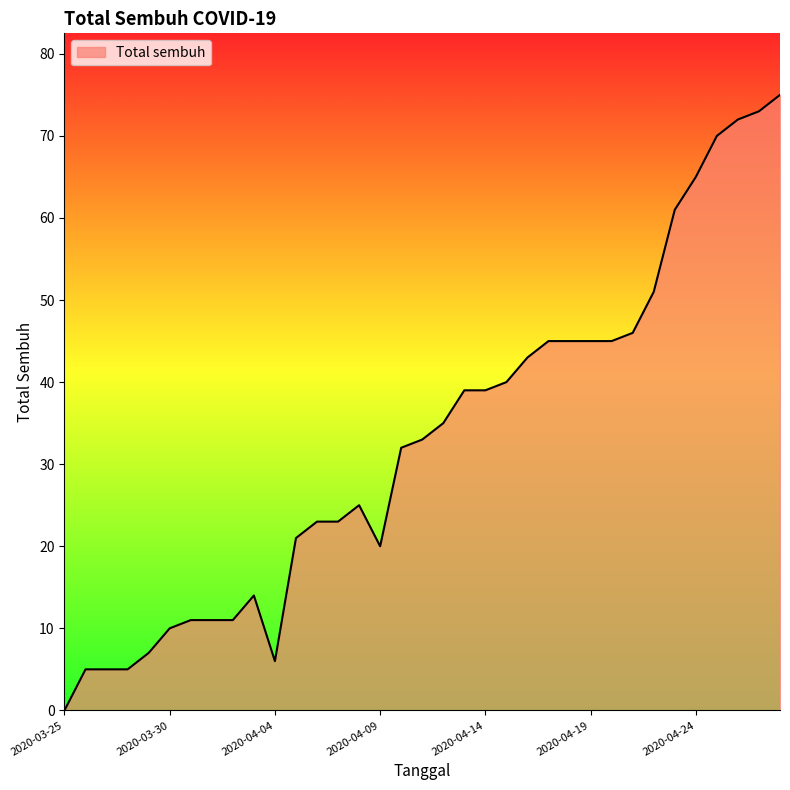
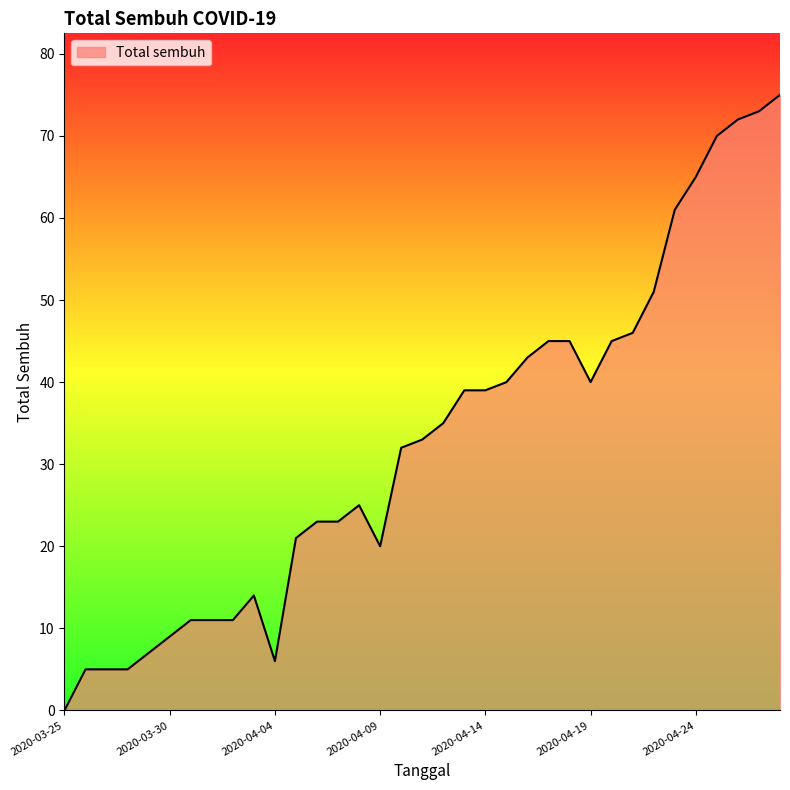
  {
    "2020-03-25": 0,
-   "2020-03-30": 10,
+   "2020-03-30": 9,
    "2020-04-04": 6,
    "2020-04-09": 20,
    "2020-04-14": 39,
-   "2020-04-19": 45,
+   "2020-04-19": 40,
    "2020-04-24": 65
  }
